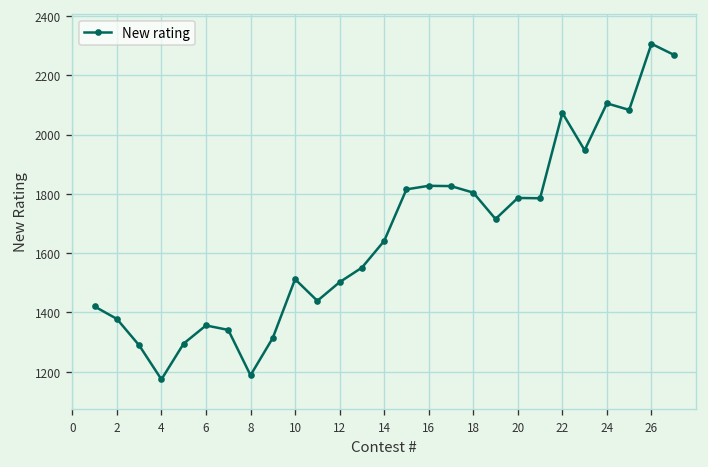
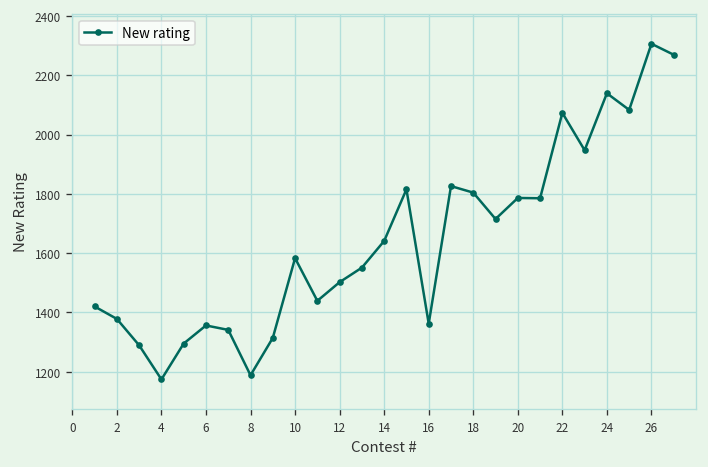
  {
    "2": 1380,
    "4": 1170,
    "6": 1360,
    "8": 1190,
-   "10": 1510,
+   "10": 1580,
    "12": 1500,
    "14": 1640,
-   "16": 1830,
+   "16": 1360,
    "18": 1800,
    "20": 1790,
    "22": 2070,
-   "24": 2110,
+   "24": 2140,
    "26": 2310
  }
